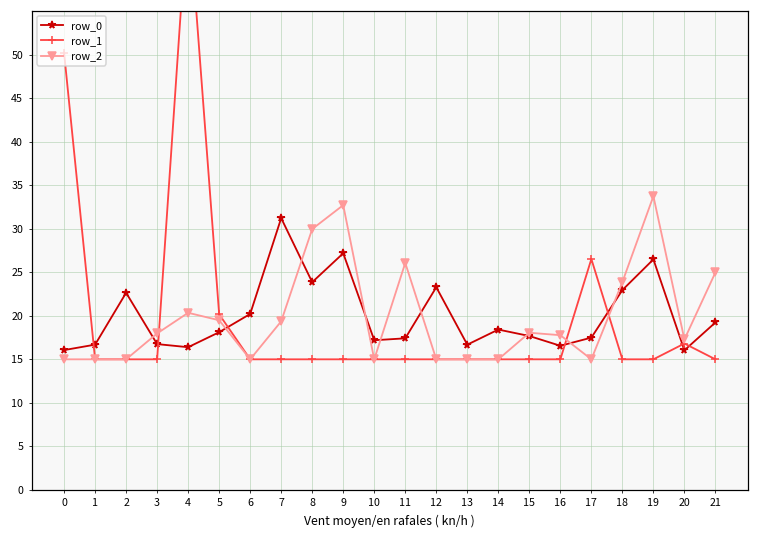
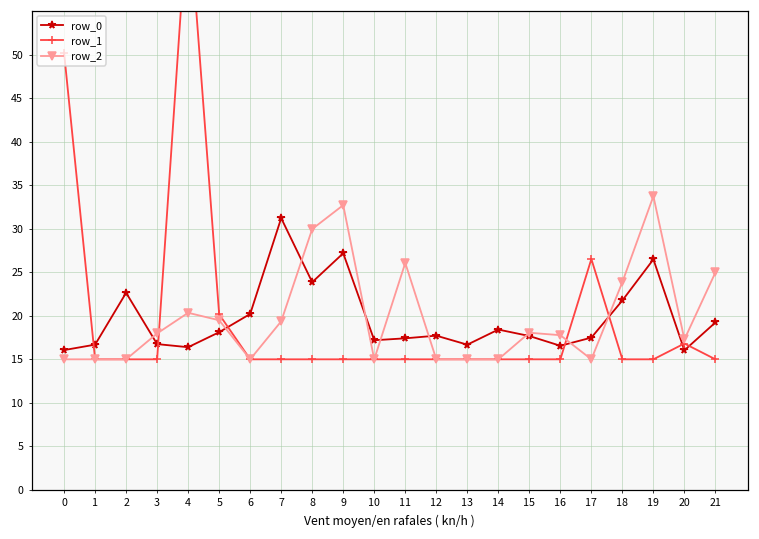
  {
    "row_0": {
      "0": 16,
      "1": 17,
      "2": 23,
      "3": 17,
      "4": 16,
      "5": 18,
      "6": 20,
      "7": 31,
      "8": 24,
      "9": 27,
      "10": 17,
      "11": 17,
-     "12": 23,
+     "12": 18,
      "13": 17,
      "14": 18,
      "15": 18,
      "16": 17,
      "17": 17,
-     "18": 23,
+     "18": 22,
      "19": 26,
      "20": 16,
      "21": 19
    },
    "row_1": {
      "3": 15,
      "5": 20,
      "7": 15,
      "8": 15,
      "9": 15,
      "11": 15,
      "15": 15,
      "16": 15,
      "17": 27,
      "18": 15,
      "19": 15,
      "20": 17,
      "21": 15
    },
    "row_2": {
      "0": 15,
      "3": 18,
      "4": 20,
      "5": 19,
      "7": 19,
      "8": 30,
      "9": 33,
      "11": 26,
      "15": 18,
      "16": 18,
      "17": 15,
      "18": 24,
      "19": 34,
      "20": 17,
      "21": 25
    }
  }
